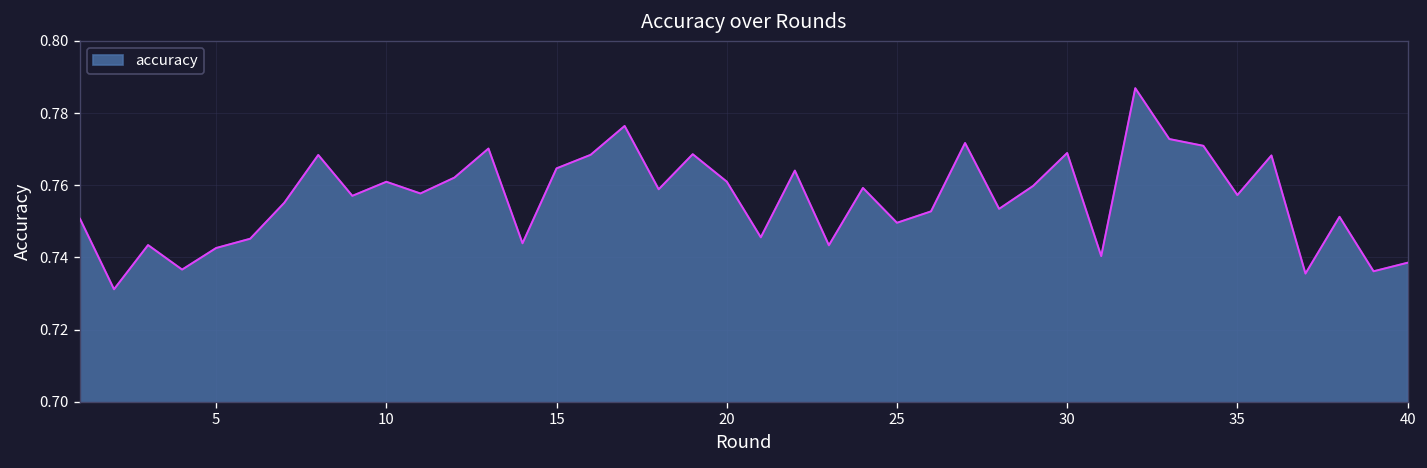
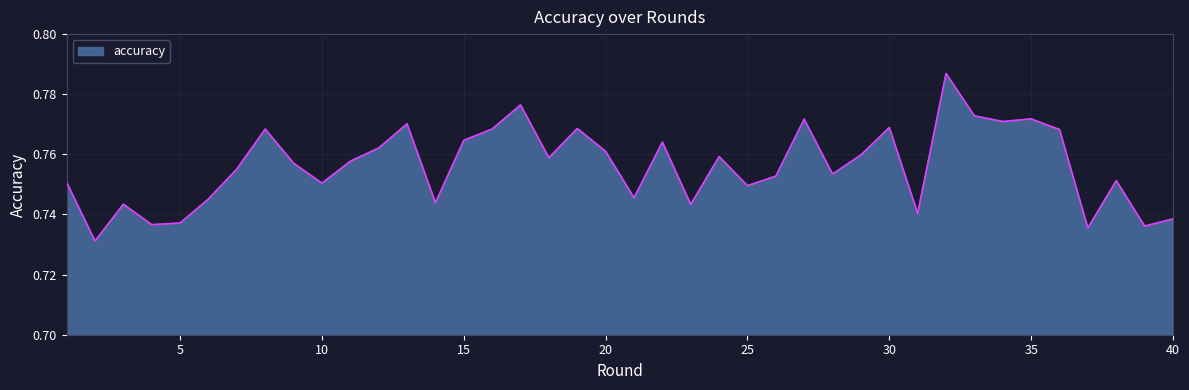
  {
-   "5": 0.743,
-   "10": 0.761,
+   "5": 0.737,
+   "10": 0.750,
    "15": 0.765,
    "20": 0.761,
    "25": 0.750,
    "30": 0.769,
-   "35": 0.757,
+   "35": 0.772,
    "40": 0.739
  }
